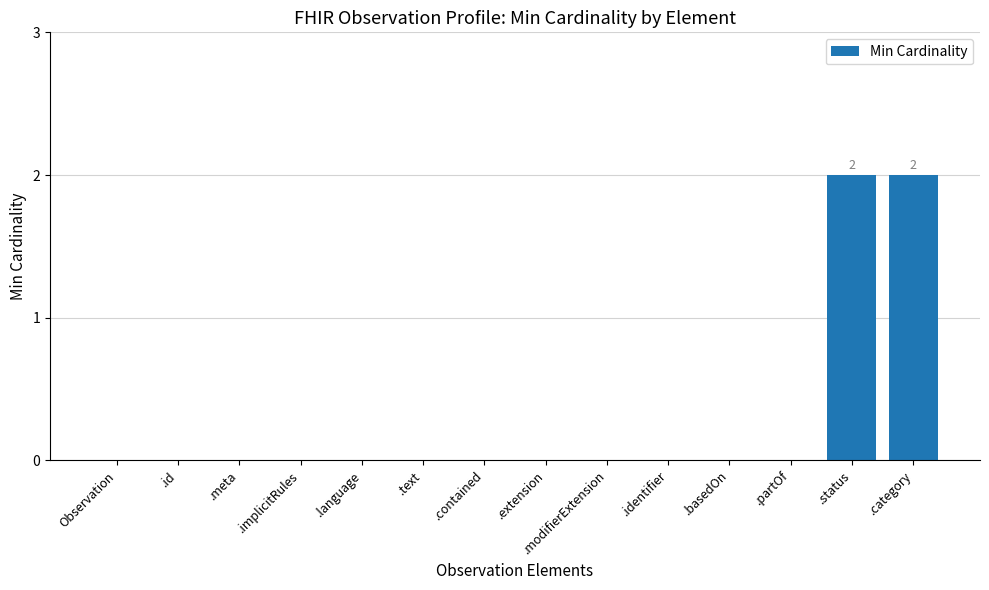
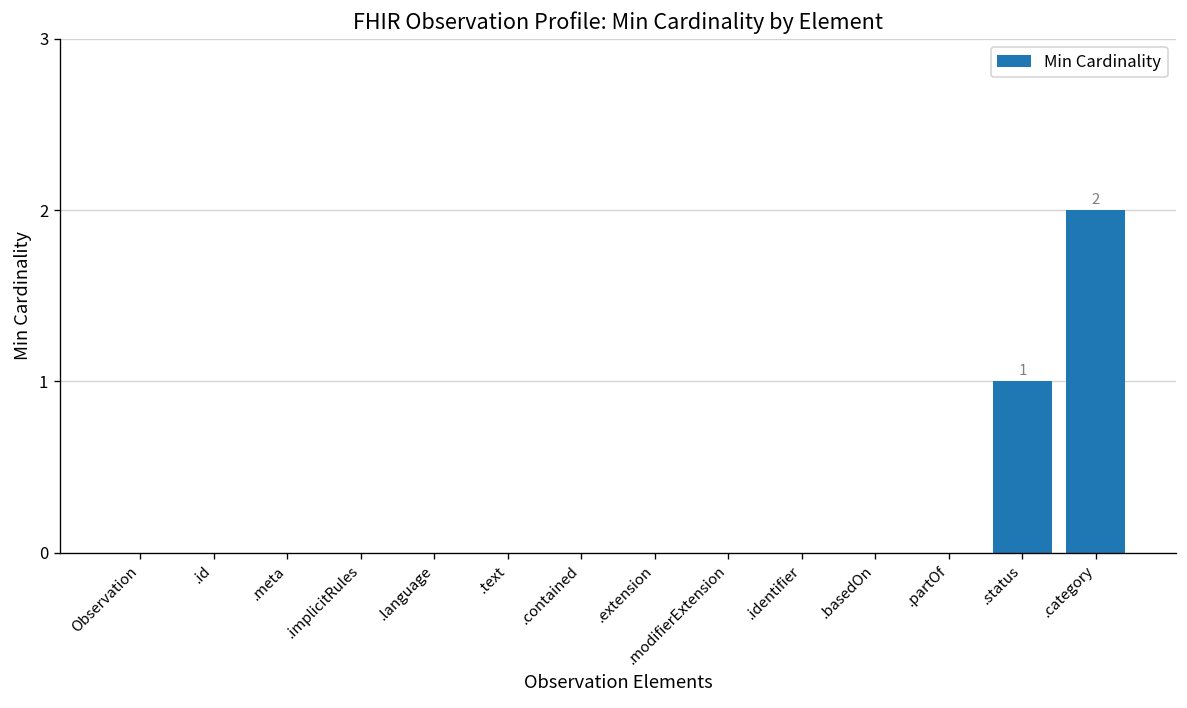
  {
-   ".status": 2,
+   ".status": 1,
    ".category": 2
  }
